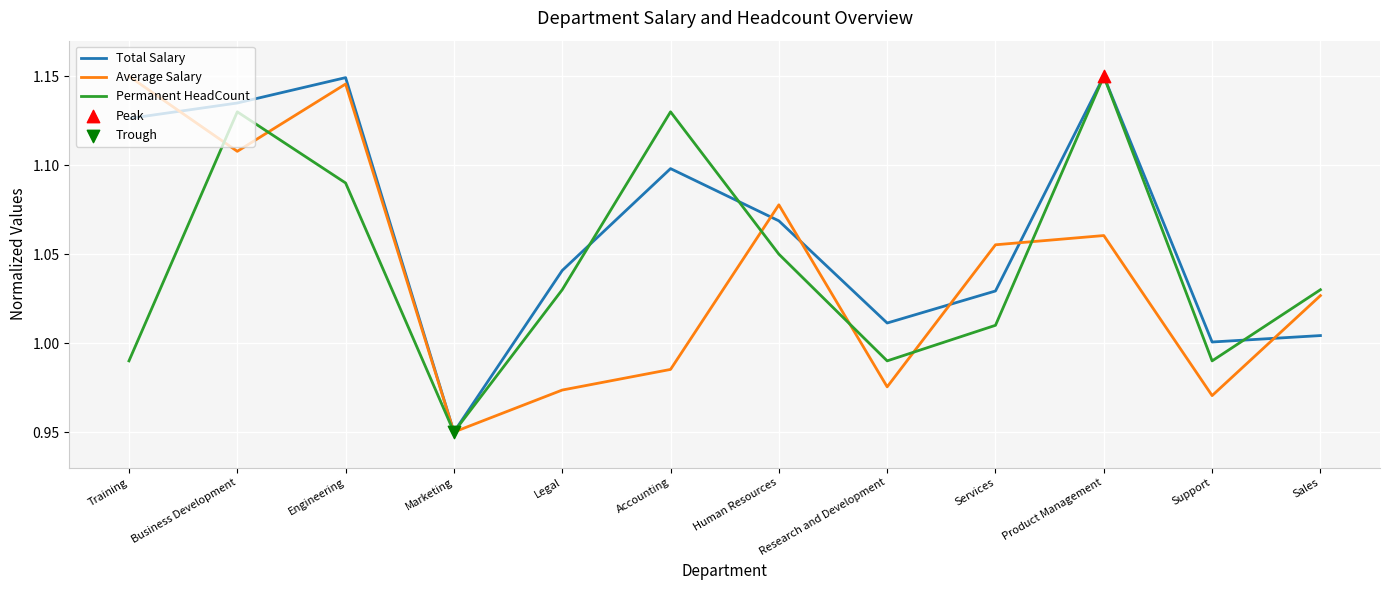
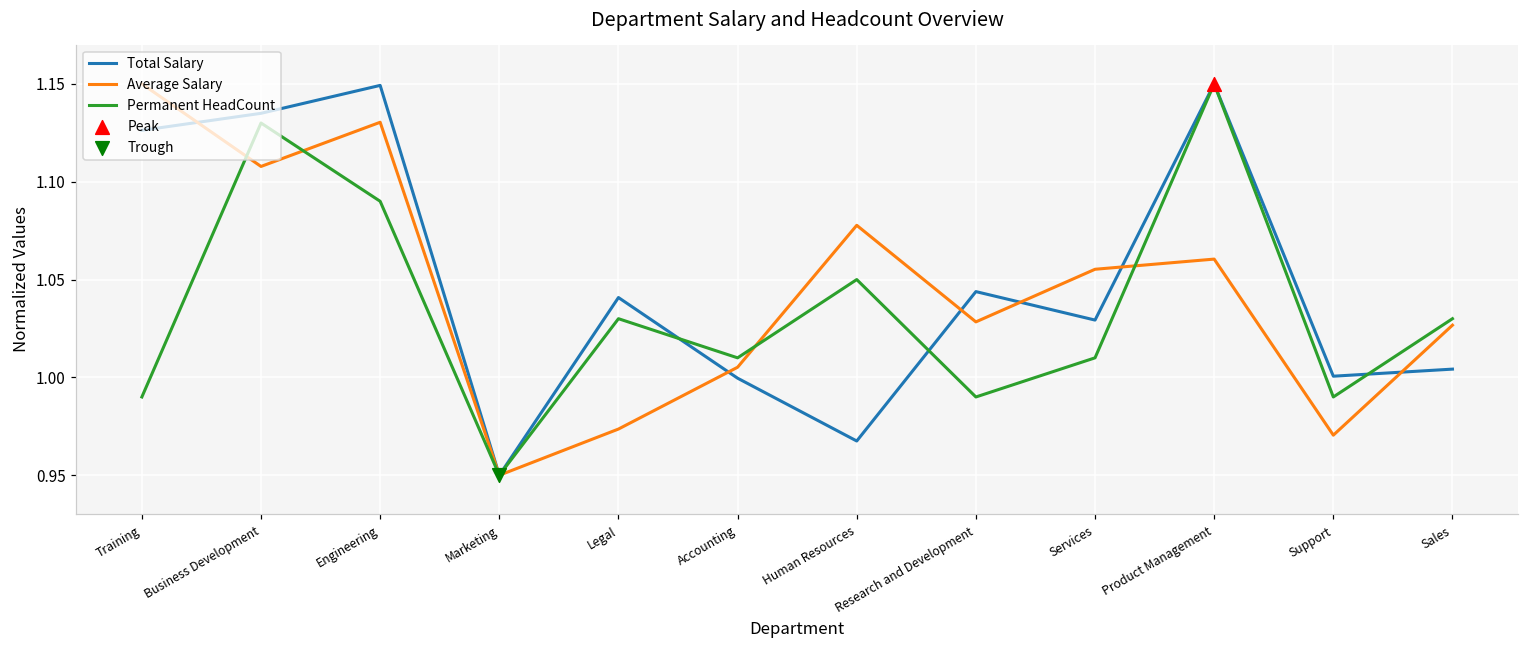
  {
    "Total Salary": {
      "Engineering": 1.149,
      "Legal": 1.041,
-     "Accounting": 1.098,
-     "Human Resources": 1.069,
-     "Research and Development": 1.011,
+     "Accounting": 1.000,
+     "Human Resources": 0.968,
+     "Research and Development": 1.044,
      "Services": 1.029,
      "Support": 1.001,
      "Sales": 1.004
    },
    "Average Salary": {
      "Business Development": 1.108,
-     "Engineering": 1.146,
+     "Engineering": 1.130,
      "Legal": 0.974,
-     "Accounting": 0.985,
+     "Accounting": 1.005,
      "Human Resources": 1.078,
-     "Research and Development": 0.975,
+     "Research and Development": 1.028,
      "Services": 1.055,
      "Product Management": 1.060,
      "Support": 0.970,
      "Sales": 1.027
    },
    "Permanent HeadCount": {
      "Training": 0.990,
      "Engineering": 1.090,
      "Legal": 1.030,
-     "Accounting": 1.130,
+     "Accounting": 1.010,
      "Human Resources": 1.050,
      "Research and Development": 0.990,
      "Services": 1.010,
      "Support": 0.990,
      "Sales": 1.030
    }
  }
